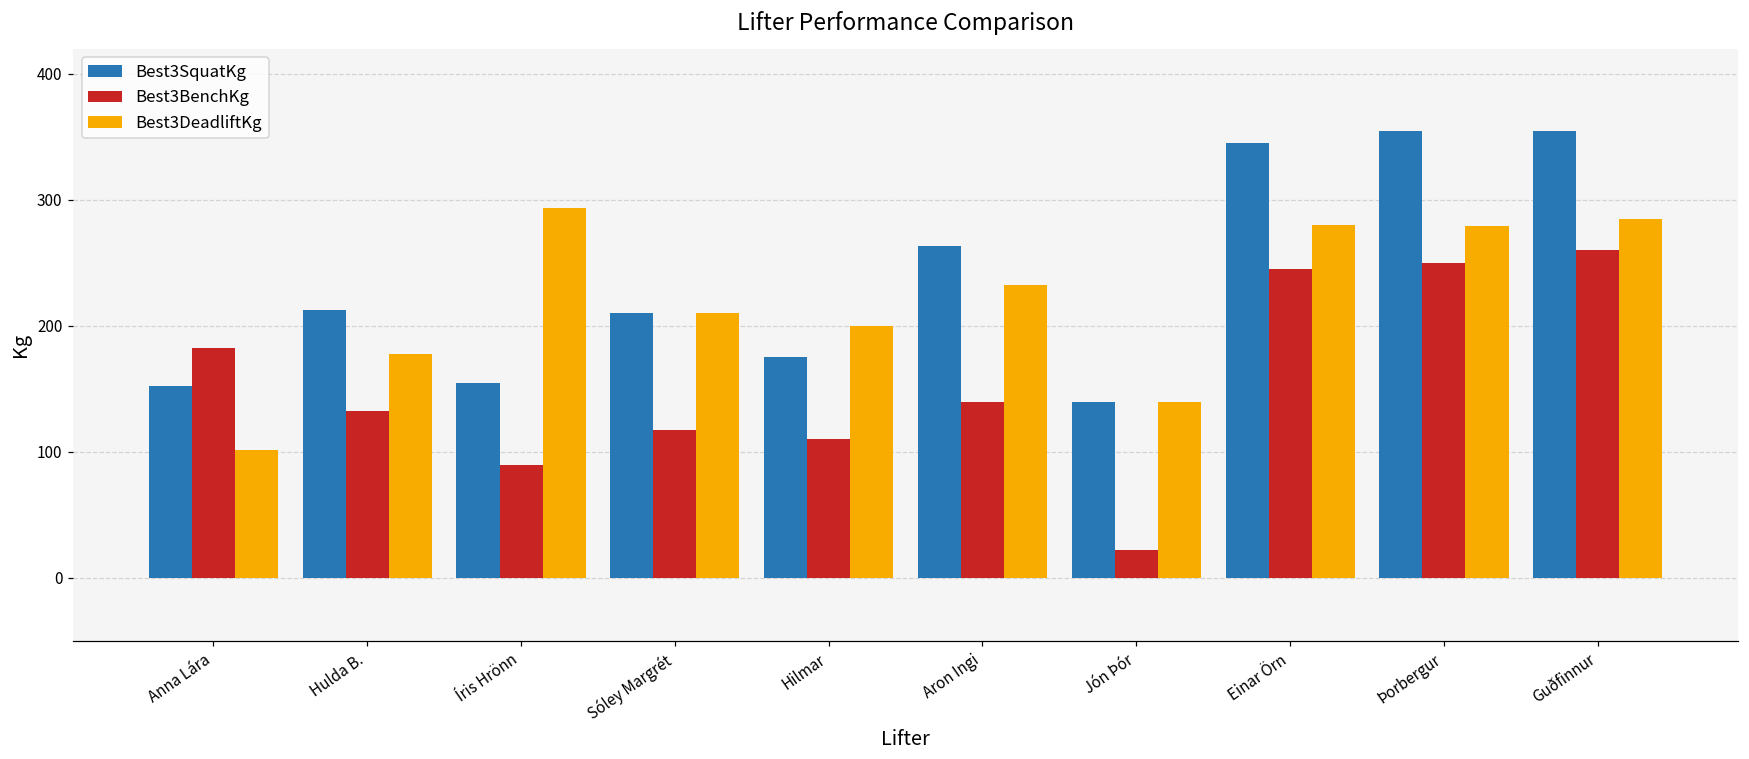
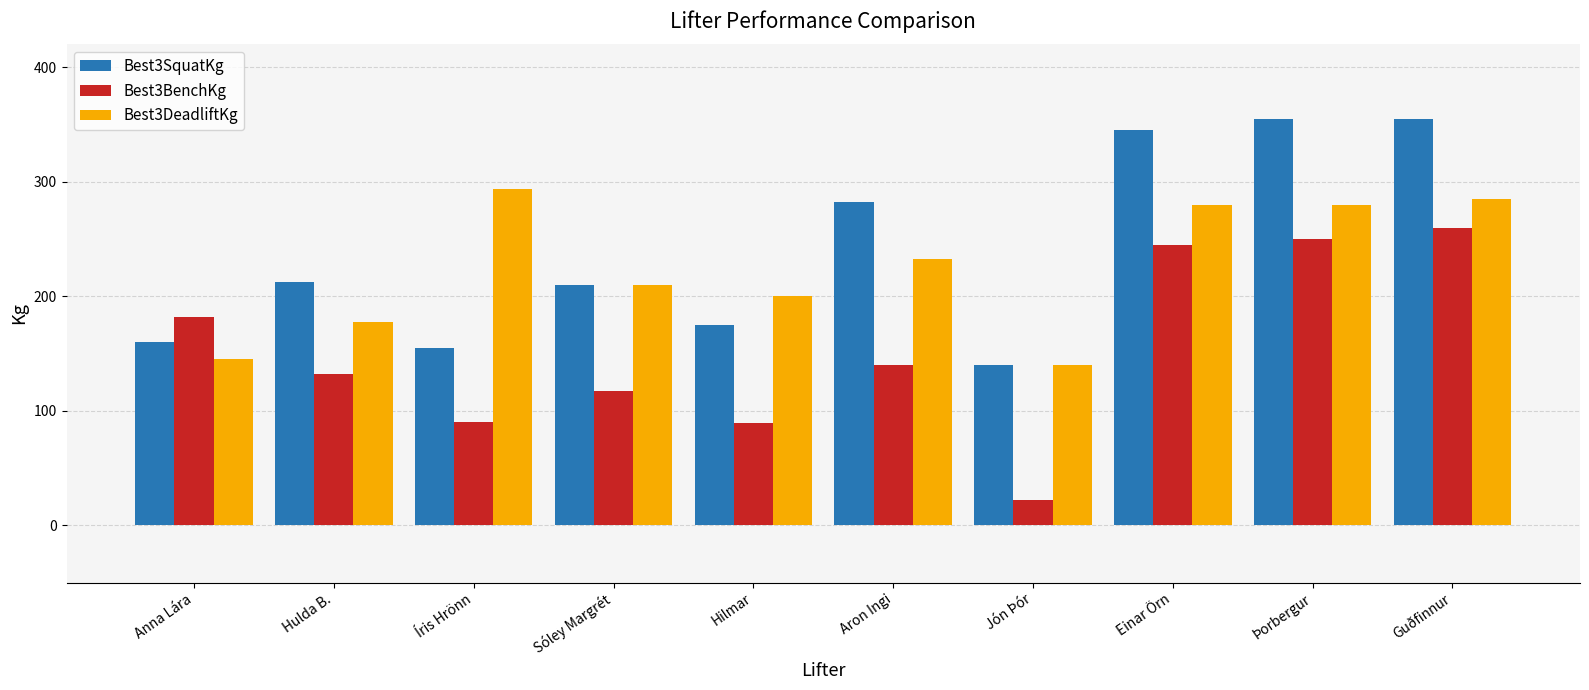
  {
    "Best3SquatKg": {
-     "Anna Lára": 152,
+     "Anna Lára": 160,
      "Hulda B.": 213,
      "Íris Hrönn": 155,
      "Sóley Margrét": 210,
      "Hilmar": 175,
-     "Aron Ingi": 264,
+     "Aron Ingi": 282,
      "Jón Þór": 140,
      "Einar Örn": 345,
      "Þorbergur": 355,
      "Guðfinnur": 355
    },
    "Best3BenchKg": {
      "Anna Lára": 182,
      "Hulda B.": 133,
      "Íris Hrönn": 90,
      "Sóley Margrét": 118,
-     "Hilmar": 110,
+     "Hilmar": 90,
      "Aron Ingi": 140,
      "Jón Þór": 22,
      "Einar Örn": 245,
      "Þorbergur": 250,
      "Guðfinnur": 260
    },
    "Best3DeadliftKg": {
-     "Anna Lára": 101,
+     "Anna Lára": 145,
      "Hulda B.": 178,
      "Íris Hrönn": 293,
      "Sóley Margrét": 210,
      "Hilmar": 200,
      "Aron Ingi": 233,
      "Jón Þór": 140,
      "Einar Örn": 280,
      "Þorbergur": 280,
      "Guðfinnur": 285
    }
  }
